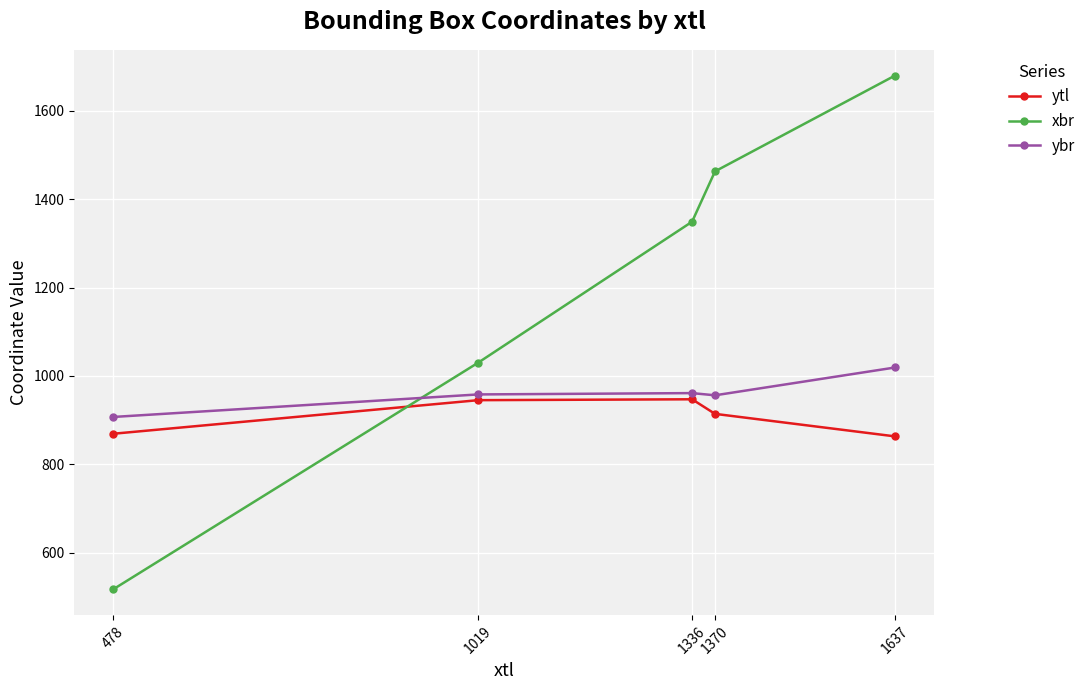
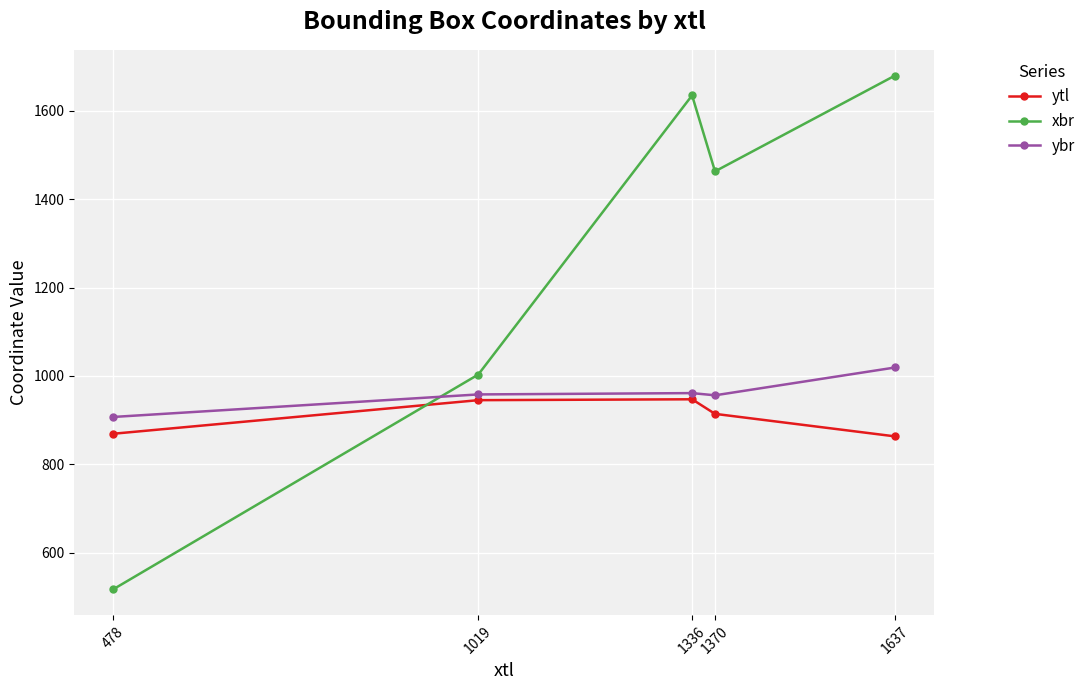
  {
    "ytl": {
      "478": 870,
      "1019": 950,
      "1336": 950,
      "1370": 910,
      "1637": 860
    },
    "xbr": {
      "478": 520,
-     "1019": 1030,
-     "1336": 1350,
+     "1019": 1000,
+     "1336": 1640,
      "1370": 1460,
      "1637": 1680
    },
    "ybr": {
      "478": 910,
      "1019": 960,
      "1336": 960,
      "1370": 960,
      "1637": 1020
    }
  }
